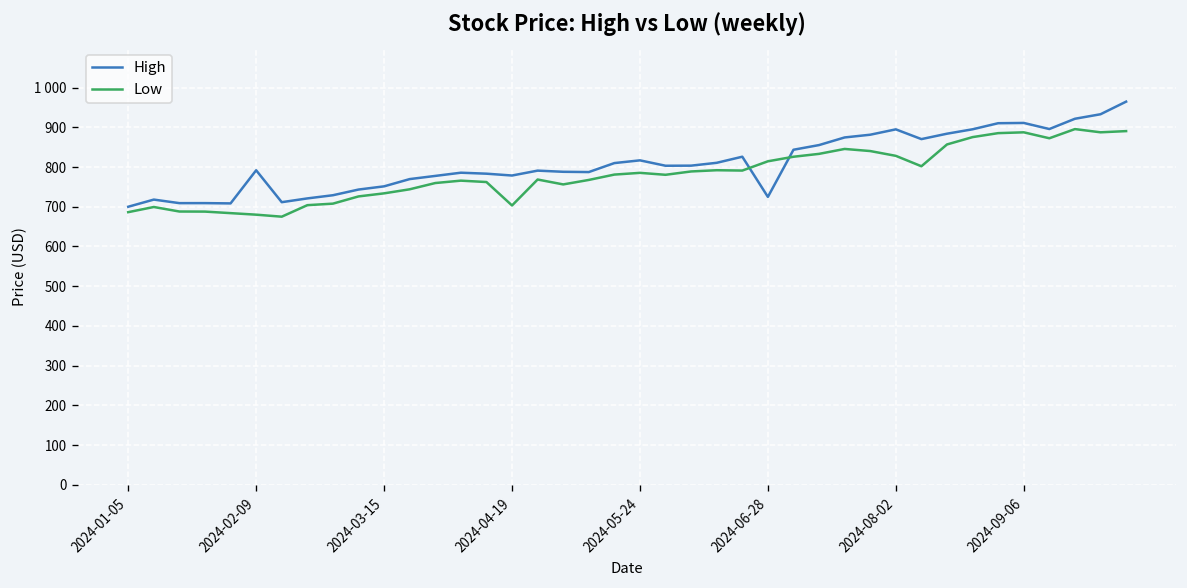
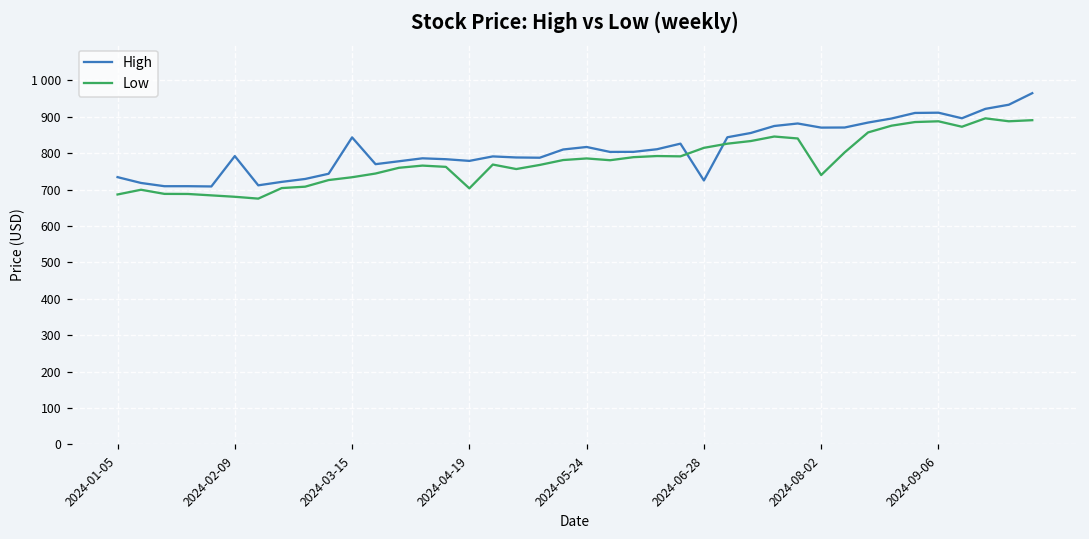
  {
    "High": {
-     "2024-01-05": 700,
+     "2024-01-05": 730,
      "2024-02-09": 790,
-     "2024-03-15": 750,
+     "2024-03-15": 840,
      "2024-04-19": 780,
      "2024-05-24": 820,
      "2024-06-28": 720,
-     "2024-08-02": 890,
+     "2024-08-02": 870,
      "2024-09-06": 910
    },
    "Low": {
      "2024-01-05": 690,
      "2024-02-09": 680,
      "2024-03-15": 730,
      "2024-04-19": 700,
      "2024-05-24": 790,
      "2024-06-28": 810,
-     "2024-08-02": 830,
+     "2024-08-02": 740,
      "2024-09-06": 890
    }
  }
